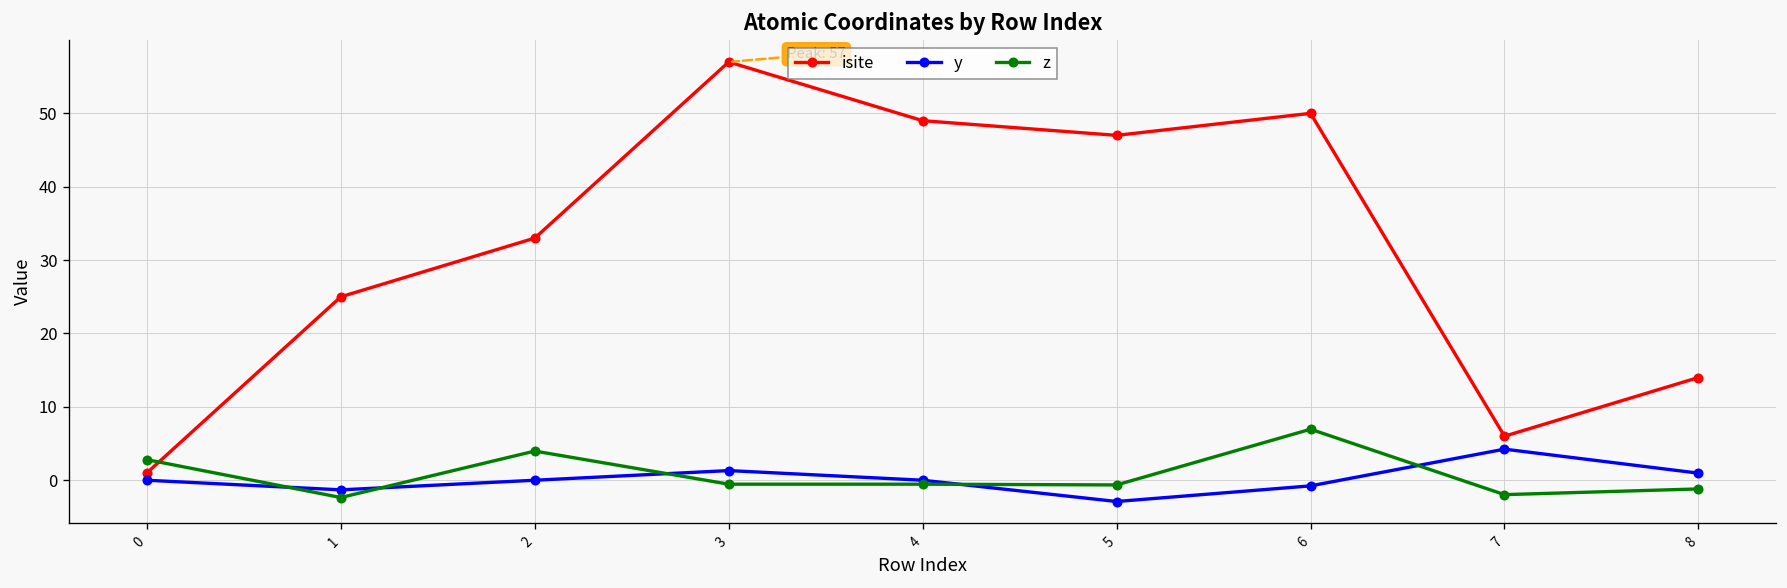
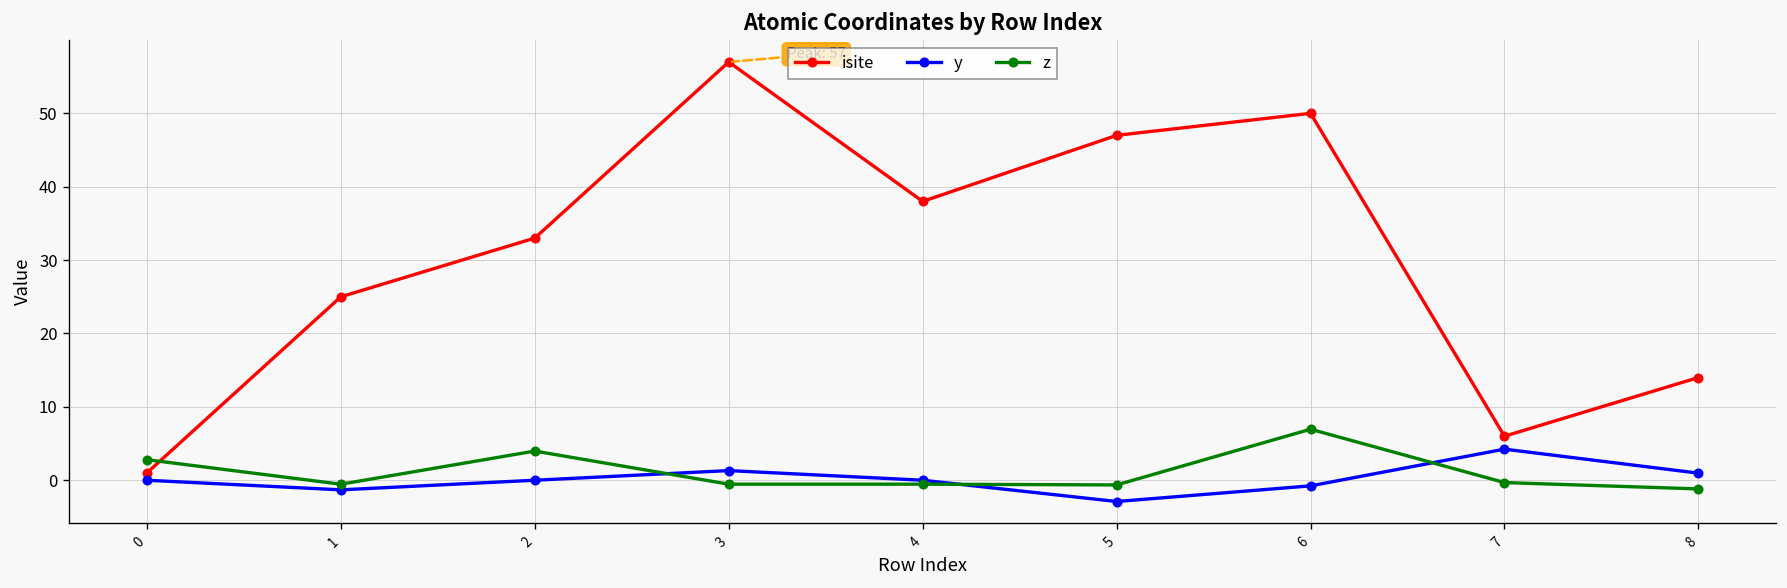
  {
    "isite": {
      "0": 1,
      "1": 25,
      "2": 33,
-     "4": 49,
+     "4": 38,
      "5": 47,
      "6": 50,
      "7": 6,
      "8": 14
    },
    "y": {
      "0": 0,
      "1": -1,
      "2": 0,
      "3": 1,
      "4": 0,
      "5": -3,
      "6": -1,
      "7": 4,
      "8": 1
    },
    "z": {
      "0": 3,
-     "1": -2,
+     "1": -1,
      "2": 4,
      "3": -1,
      "4": -1,
      "5": -1,
      "6": 7,
-     "7": -2,
+     "7": 0,
      "8": -1
    }
  }
